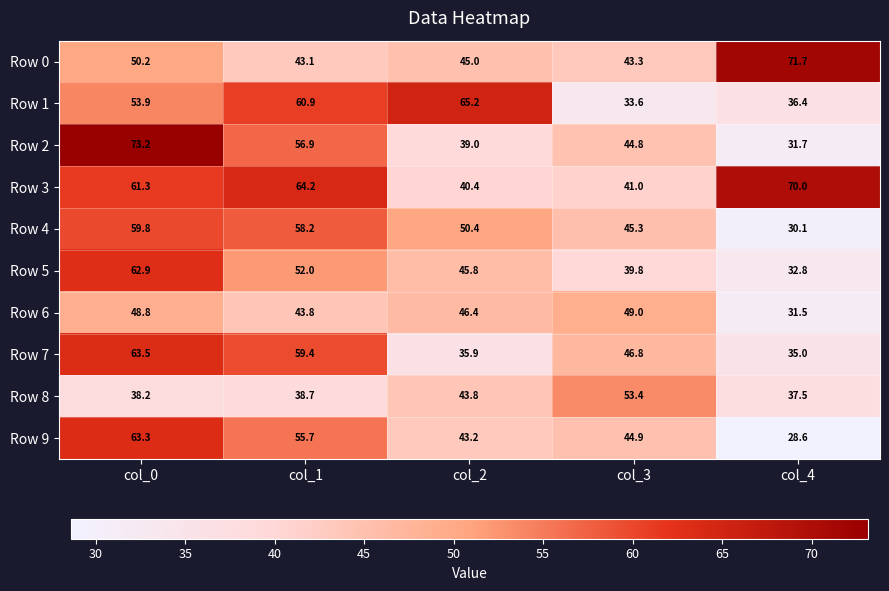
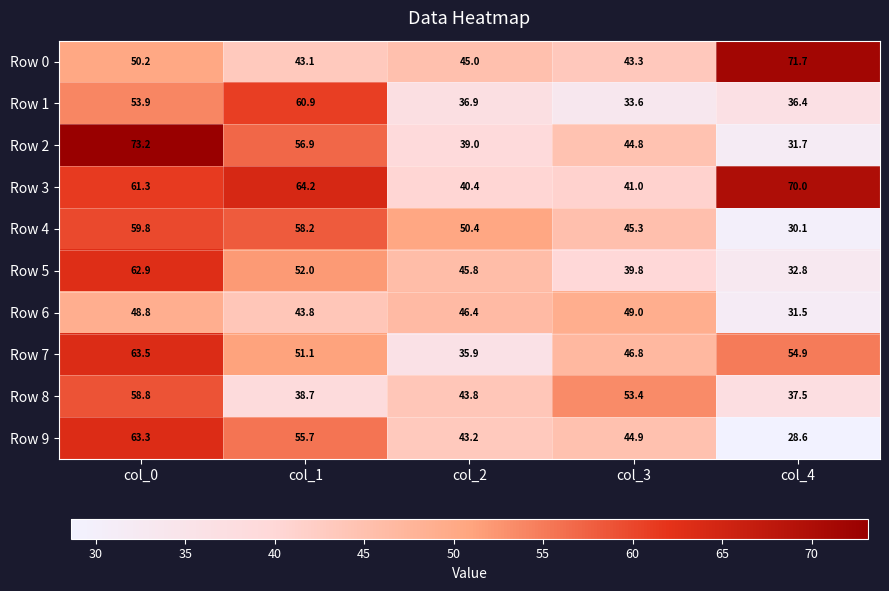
  {
    "Row 0": {
      "col_0": 50.2,
      "col_1": 43.1,
      "col_2": 45.0,
      "col_3": 43.3,
      "col_4": 71.7
    },
    "Row 1": {
      "col_0": 53.9,
      "col_1": 60.9,
-     "col_2": 65.2,
+     "col_2": 36.9,
      "col_3": 33.6,
      "col_4": 36.4
    },
    "Row 2": {
      "col_0": 73.2,
      "col_1": 56.9,
      "col_2": 39.0,
      "col_3": 44.8,
      "col_4": 31.7
    },
    "Row 3": {
      "col_0": 61.3,
      "col_1": 64.2,
      "col_2": 40.4,
      "col_3": 41.0,
      "col_4": 70.0
    },
    "Row 4": {
      "col_0": 59.8,
      "col_1": 58.2,
      "col_2": 50.4,
      "col_3": 45.3,
      "col_4": 30.1
    },
    "Row 5": {
      "col_0": 62.9,
      "col_1": 52.0,
      "col_2": 45.8,
      "col_3": 39.8,
      "col_4": 32.8
    },
    "Row 6": {
      "col_0": 48.8,
      "col_1": 43.8,
      "col_2": 46.4,
      "col_3": 49.0,
      "col_4": 31.5
    },
    "Row 7": {
      "col_0": 63.5,
-     "col_1": 59.4,
+     "col_1": 51.1,
      "col_2": 35.9,
      "col_3": 46.8,
-     "col_4": 35.0
+     "col_4": 54.9
    },
    "Row 8": {
-     "col_0": 38.2,
+     "col_0": 58.8,
      "col_1": 38.7,
      "col_2": 43.8,
      "col_3": 53.4,
      "col_4": 37.5
    },
    "Row 9": {
      "col_0": 63.3,
      "col_1": 55.7,
      "col_2": 43.2,
      "col_3": 44.9,
      "col_4": 28.6
    }
  }
